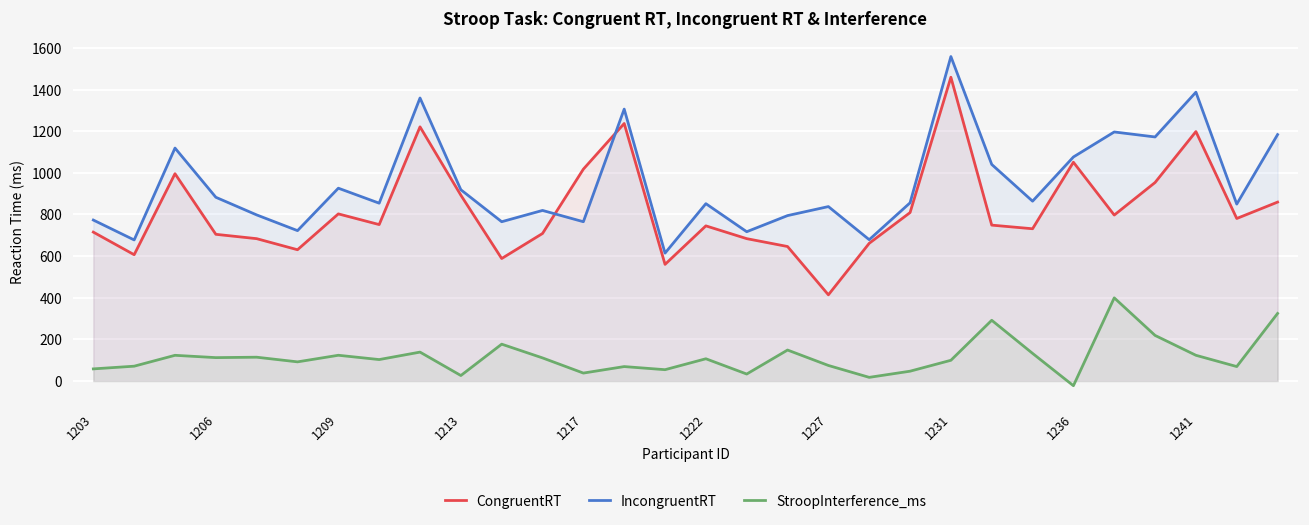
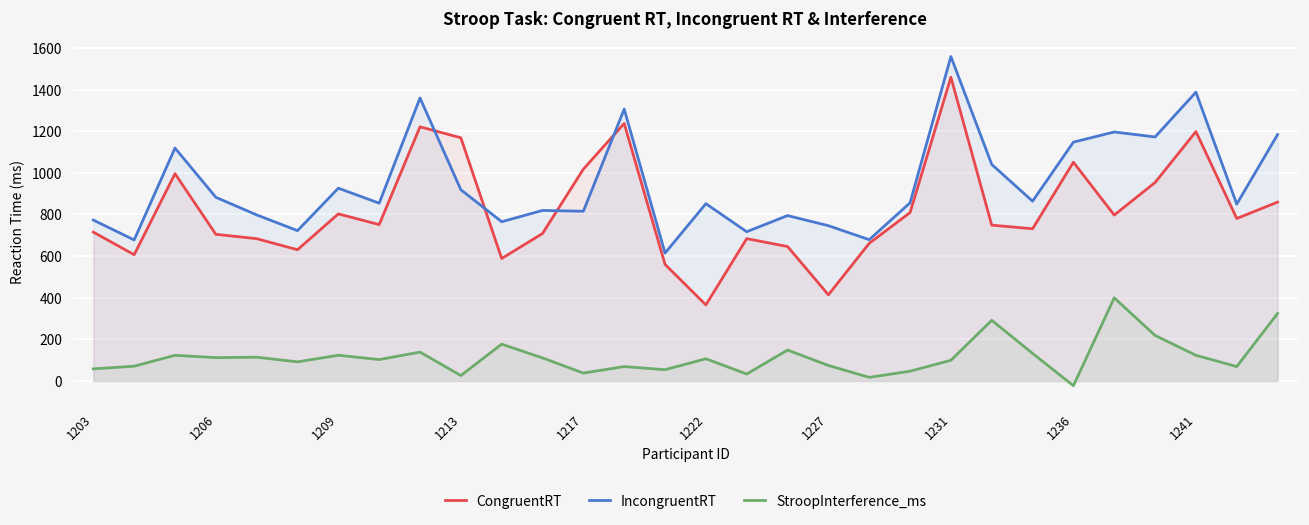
  {
    "CongruentRT": {
      "1203": 720,
      "1206": 700,
      "1209": 800,
-     "1213": 890,
+     "1213": 1170,
      "1217": 1020,
-     "1222": 750,
+     "1222": 370,
      "1227": 410,
      "1231": 1460,
      "1236": 1050,
      "1241": 1200
    },
    "IncongruentRT": {
      "1203": 770,
      "1206": 880,
      "1209": 930,
      "1213": 920,
-     "1217": 770,
+     "1217": 820,
      "1222": 850,
-     "1227": 840,
+     "1227": 750,
      "1231": 1560,
-     "1236": 1080,
+     "1236": 1150,
      "1241": 1390
    }
  }
